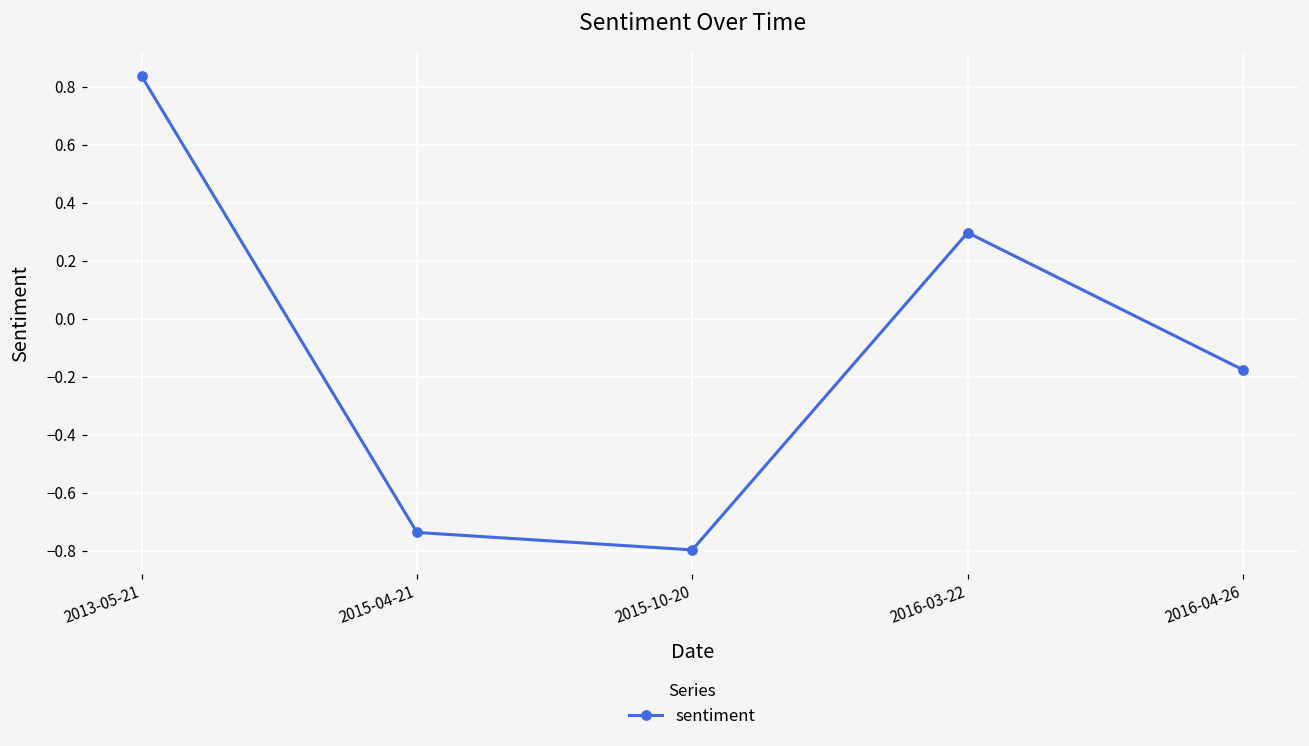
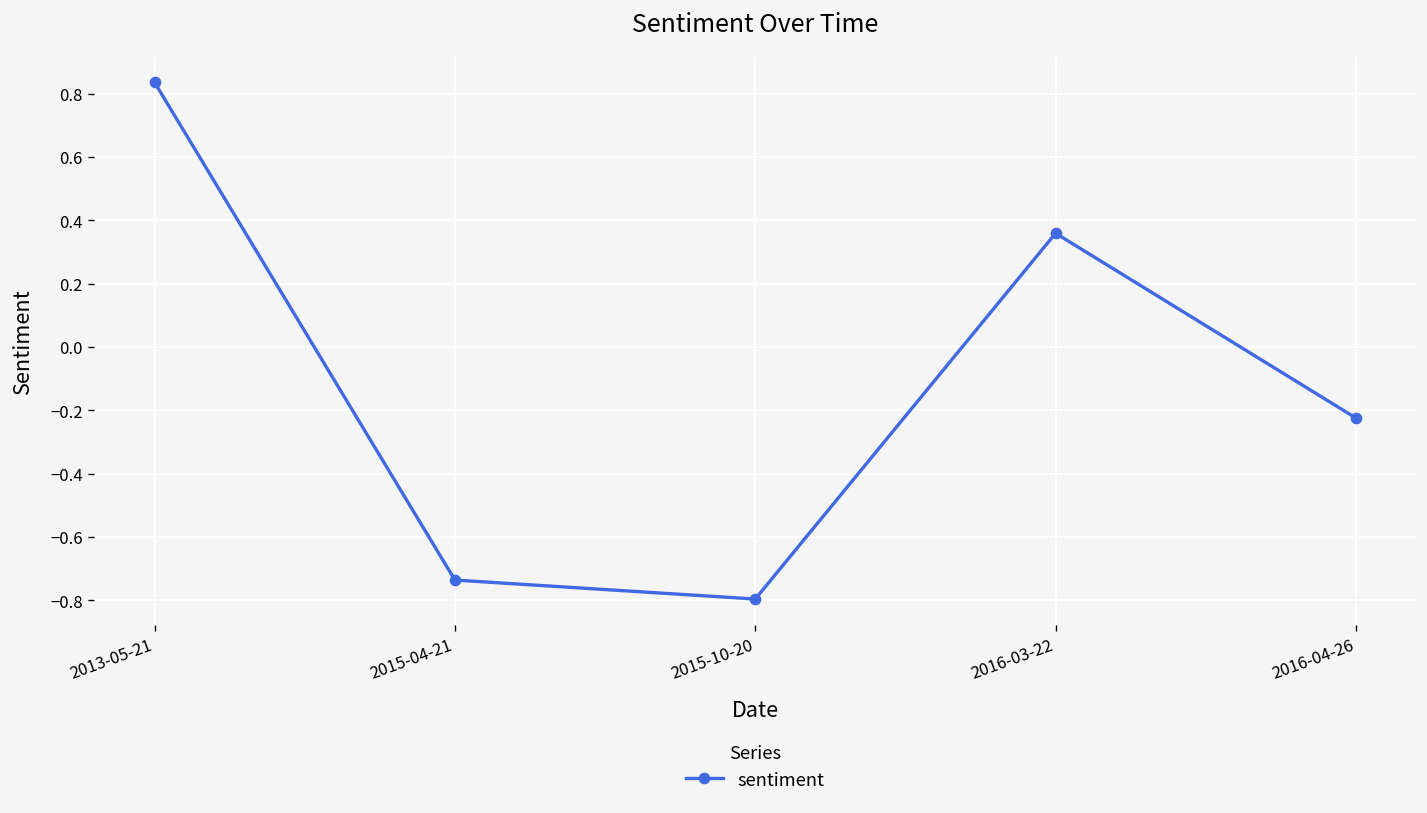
  {
    "2013-05-21": 0.84,
    "2015-04-21": -0.74,
    "2015-10-20": -0.80,
-   "2016-03-22": 0.30,
-   "2016-04-26": -0.18
+   "2016-03-22": 0.36,
+   "2016-04-26": -0.22
  }
